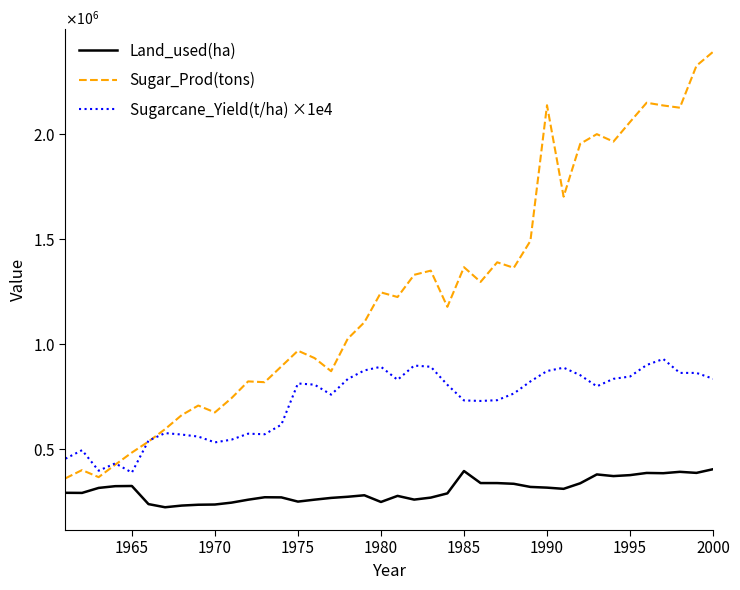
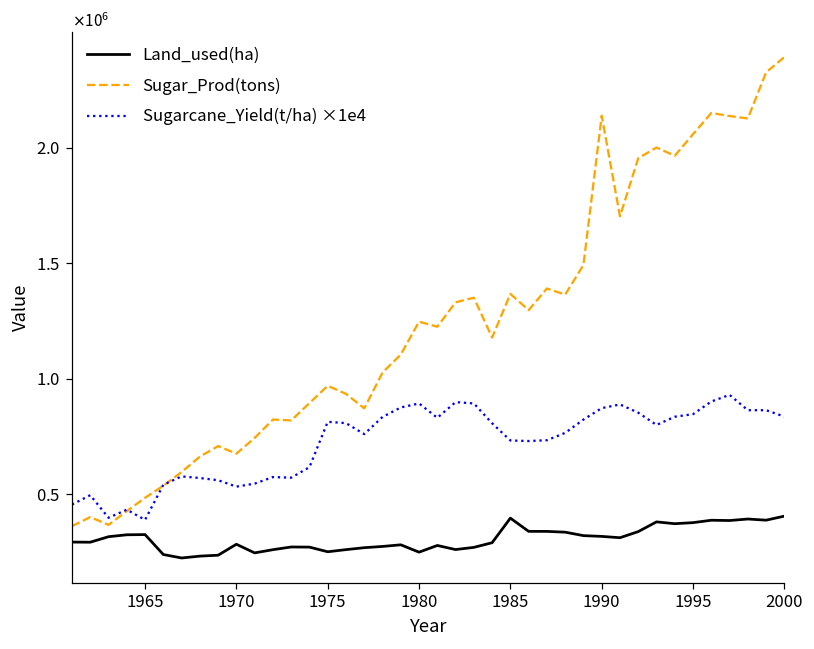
  {
    "Land_used(ha)": {
      "1965": 330000,
-     "1970": 240000,
+     "1970": 280000,
      "1975": 250000,
      "1980": 250000,
      "1985": 400000,
      "1990": 320000,
      "1995": 380000,
      "2000": 410000
    },
    "Sugar_Prod(tons)": {
      "1965": 490000,
      "1970": 680000,
      "1975": 970000,
      "1980": 1250000,
      "1985": 1370000,
      "1990": 2140000,
      "1995": 2060000,
      "2000": 2390000
    },
    "Sugarcane_Yield(t/ha) ×1e4": {
      "1965": 390000,
      "1970": 530000,
      "1975": 810000,
      "1980": 890000,
      "1985": 730000,
      "1990": 870000,
      "1995": 850000,
      "2000": 840000
    }
  }
